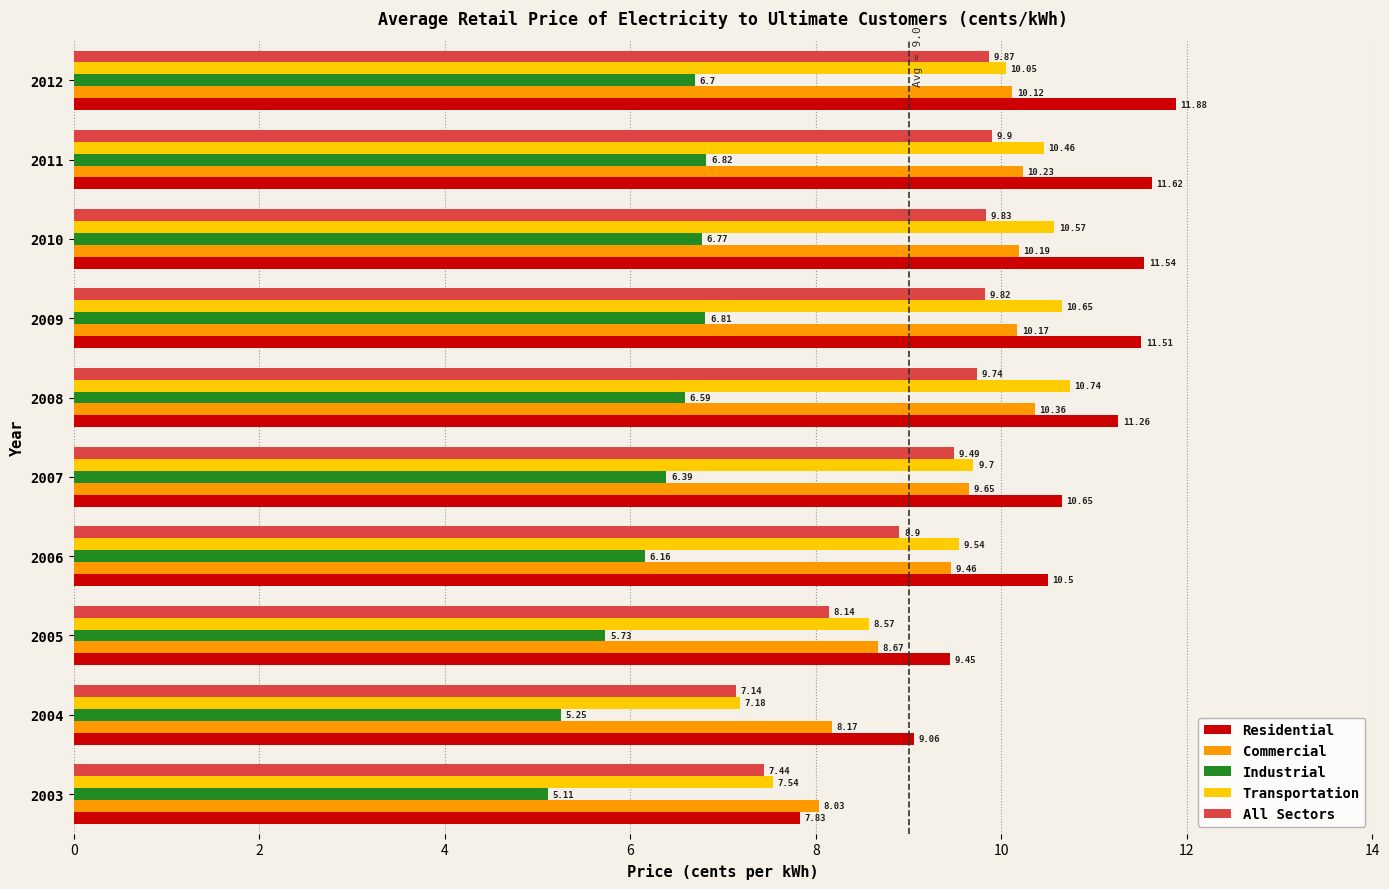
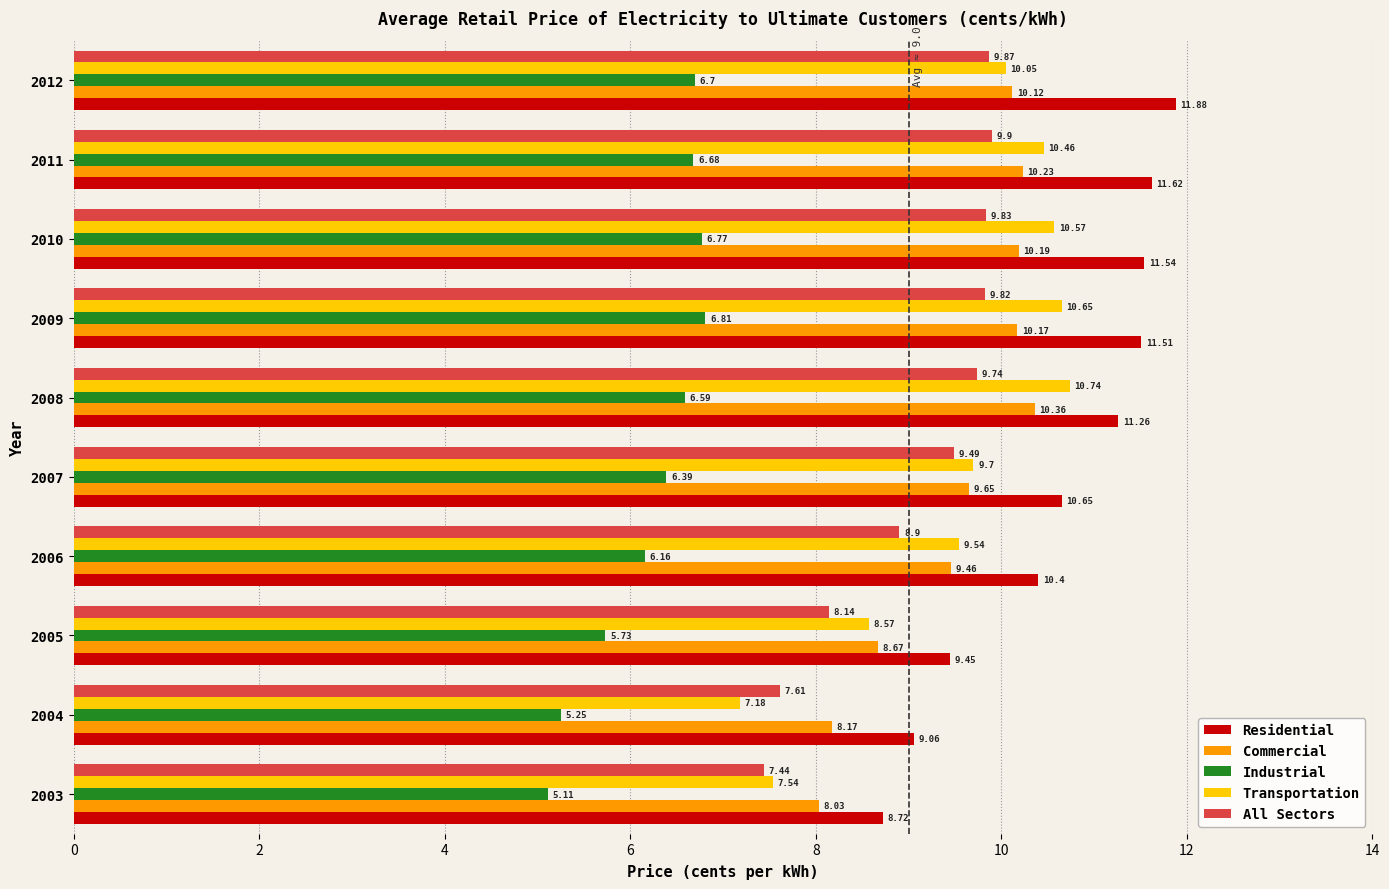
  {
    "Residential": {
      "2012": 11.88,
      "2011": 11.62,
      "2010": 11.54,
      "2009": 11.51,
      "2008": 11.26,
      "2007": 10.65,
-     "2006": 10.5,
+     "2006": 10.4,
      "2005": 9.45,
      "2004": 9.06,
-     "2003": 7.83
+     "2003": 8.72
    },
    "Industrial": {
      "2012": 6.7,
-     "2011": 6.82,
+     "2011": 6.68,
      "2010": 6.77,
      "2009": 6.81,
      "2008": 6.59,
      "2007": 6.39,
      "2006": 6.16,
      "2005": 5.73,
      "2004": 5.25,
      "2003": 5.11
    },
    "All Sectors": {
      "2012": 9.87,
      "2011": 9.9,
      "2010": 9.83,
      "2009": 9.82,
      "2008": 9.74,
      "2007": 9.49,
      "2006": 8.9,
      "2005": 8.14,
-     "2004": 7.14,
+     "2004": 7.61,
      "2003": 7.44
    }
  }
